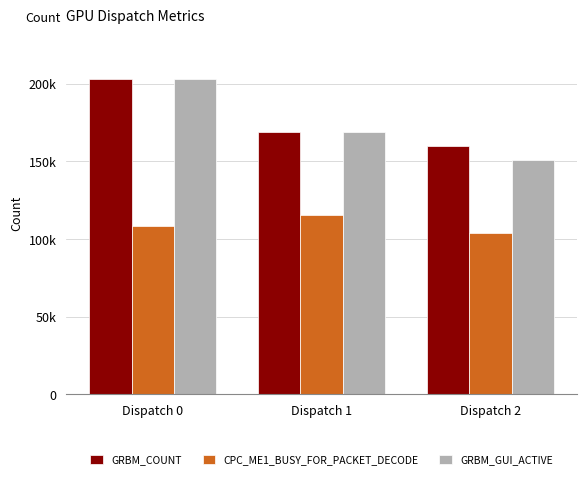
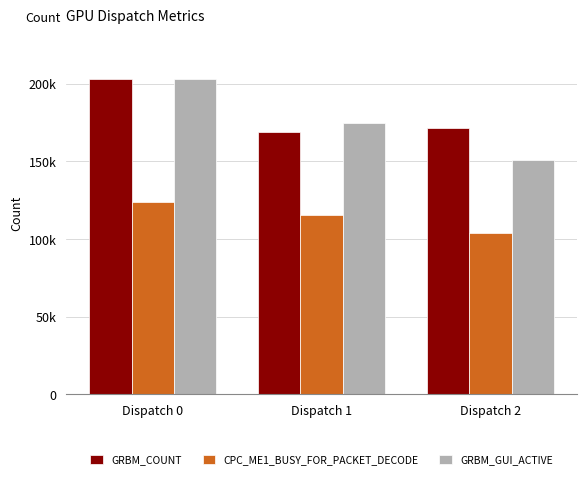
  {
    "GRBM_COUNT": {
      "Dispatch 0": 203000,
      "Dispatch 1": 169000,
-     "Dispatch 2": 160000
+     "Dispatch 2": 172000
    },
    "CPC_ME1_BUSY_FOR_PACKET_DECODE": {
-     "Dispatch 0": 108000,
+     "Dispatch 0": 124000,
      "Dispatch 1": 116000,
      "Dispatch 2": 104000
    },
    "GRBM_GUI_ACTIVE": {
      "Dispatch 0": 203000,
-     "Dispatch 1": 169000,
+     "Dispatch 1": 175000,
      "Dispatch 2": 151000
    }
  }
